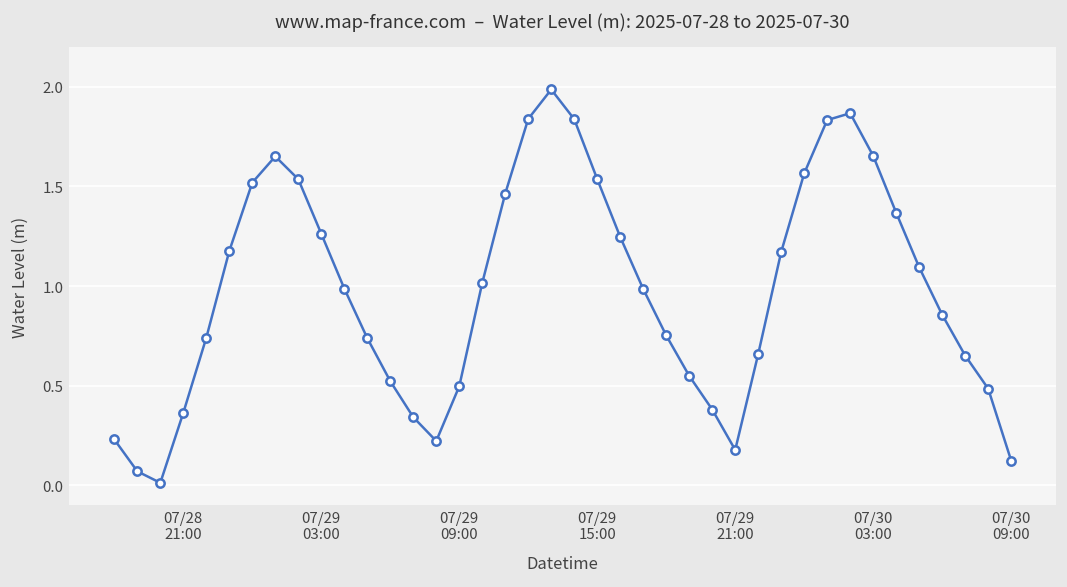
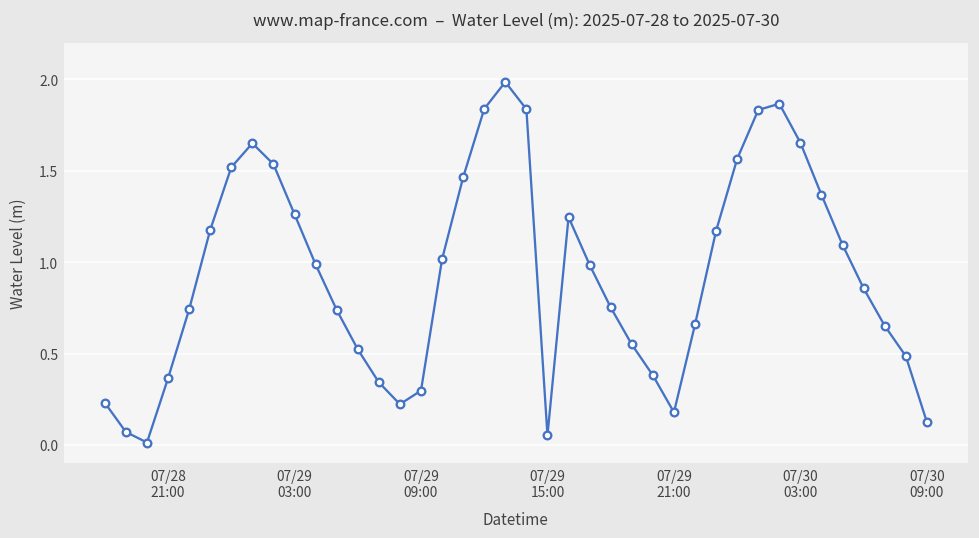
  {
    "07/28 21:00": 0.36,
    "07/29 03:00": 1.26,
-   "07/29 09:00": 0.50,
-   "07/29 15:00": 1.54,
+   "07/29 09:00": 0.30,
+   "07/29 15:00": 0.05,
    "07/29 21:00": 0.18,
    "07/30 03:00": 1.65,
    "07/30 09:00": 0.12
  }
